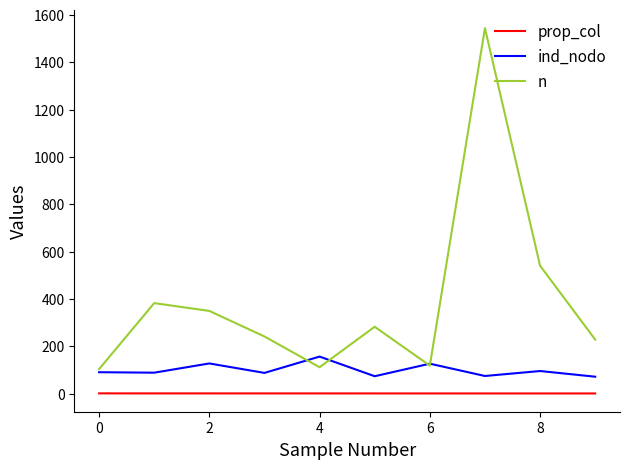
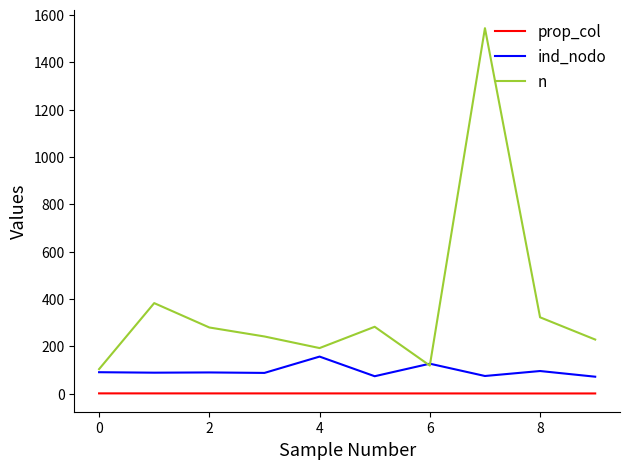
  {
    "prop_col": {
      "0": 0,
      "2": 0,
      "4": 0,
      "6": 0,
      "8": 0
    },
    "ind_nodo": {
      "0": 90,
-     "2": 130,
+     "2": 90,
      "4": 160,
      "8": 100
    },
    "n": {
      "0": 100,
-     "2": 350,
-     "4": 110,
-     "8": 540
+     "2": 280,
+     "4": 190,
+     "8": 320
    }
  }
